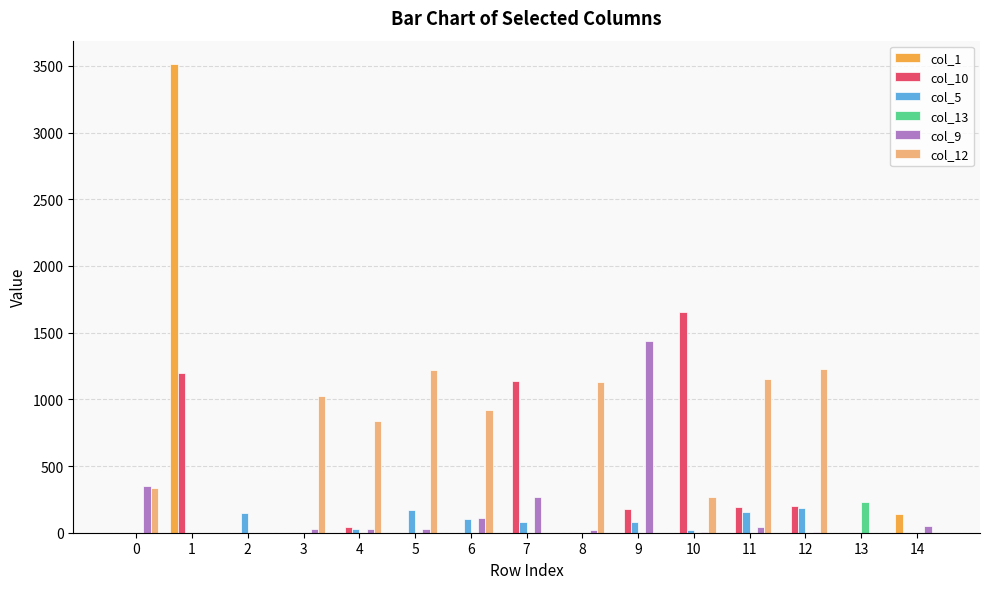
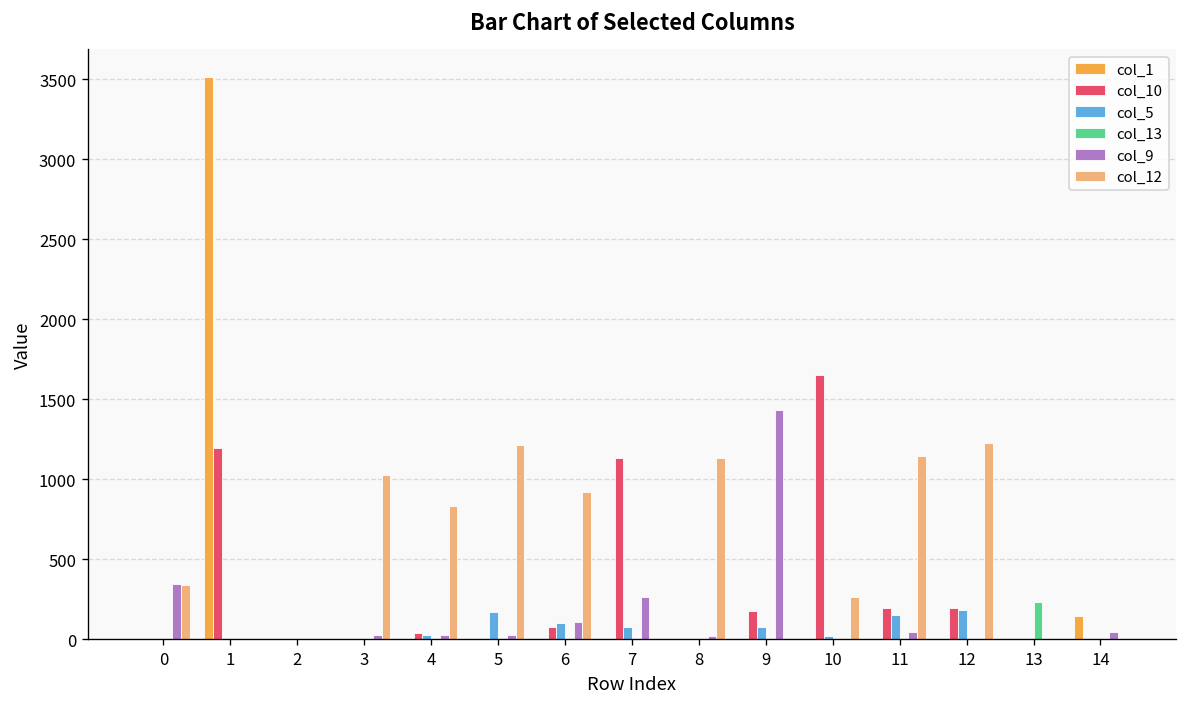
  {
    "col_10": {
      "0": 0,
      "1": 1200,
      "2": 0,
      "3": 0,
      "4": 40,
      "5": 0,
-     "6": 0,
+     "6": 80,
      "7": 1130,
      "8": 0,
      "9": 180,
      "10": 1650,
      "11": 200,
      "12": 200,
      "13": 0,
      "14": 0
    },
    "col_5": {
      "0": 0,
      "1": 0,
-     "2": 150,
+     "2": 0,
      "3": 0,
      "4": 30,
      "5": 170,
      "6": 100,
      "7": 80,
      "8": 0,
      "9": 80,
      "10": 20,
      "11": 150,
      "12": 180,
      "13": 0,
      "14": 0
    },
    "col_13": {
      "0": 0,
      "1": 0,
      "2": 0,
      "3": 0,
      "4": 0,
      "5": 0,
      "6": 0,
      "7": 0,
      "8": 0,
      "9": 0,
      "10": 0,
      "11": 0,
      "12": 0,
      "13": 230,
      "14": 0
    },
    "col_9": {
      "0": 350,
      "1": 0,
      "2": 0,
      "3": 30,
      "4": 30,
      "5": 30,
      "6": 110,
      "7": 270,
      "8": 20,
      "9": 1430,
      "11": 40,
      "13": 0,
      "14": 50
    }
  }
